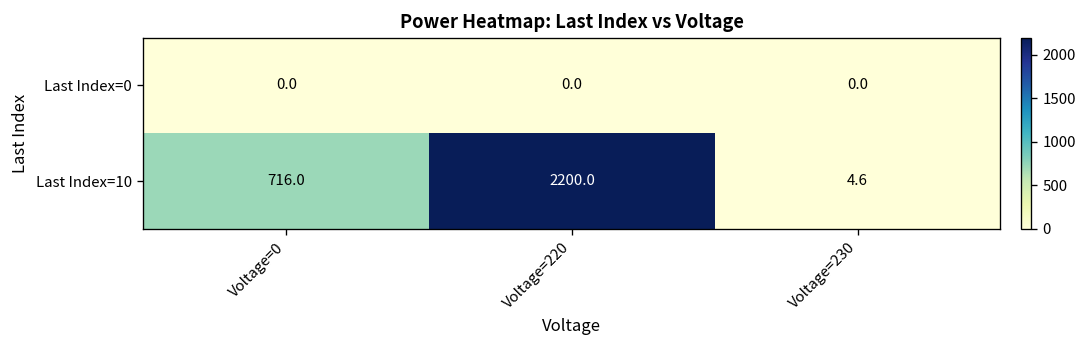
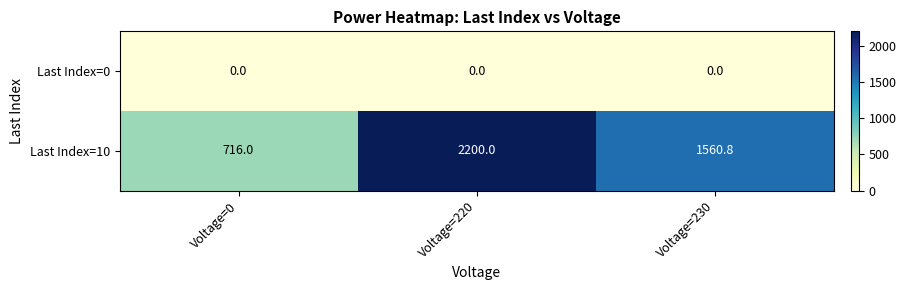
  {
    "Last Index=0": {
      "Voltage=0": 0.0,
      "Voltage=220": 0.0,
      "Voltage=230": 0.0
    },
    "Last Index=10": {
      "Voltage=0": 716.0,
      "Voltage=220": 2200.0,
-     "Voltage=230": 4.6
+     "Voltage=230": 1560.8
    }
  }
